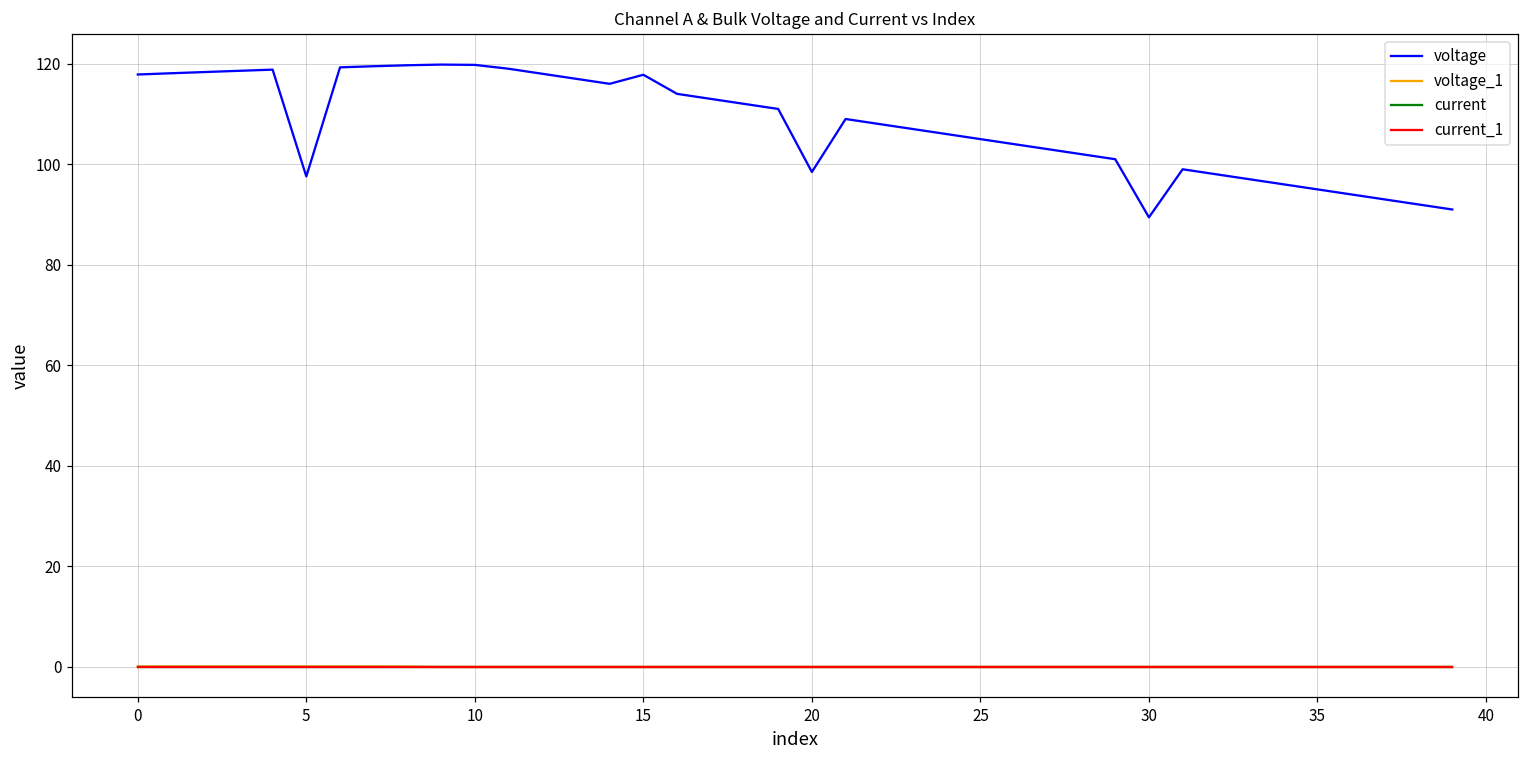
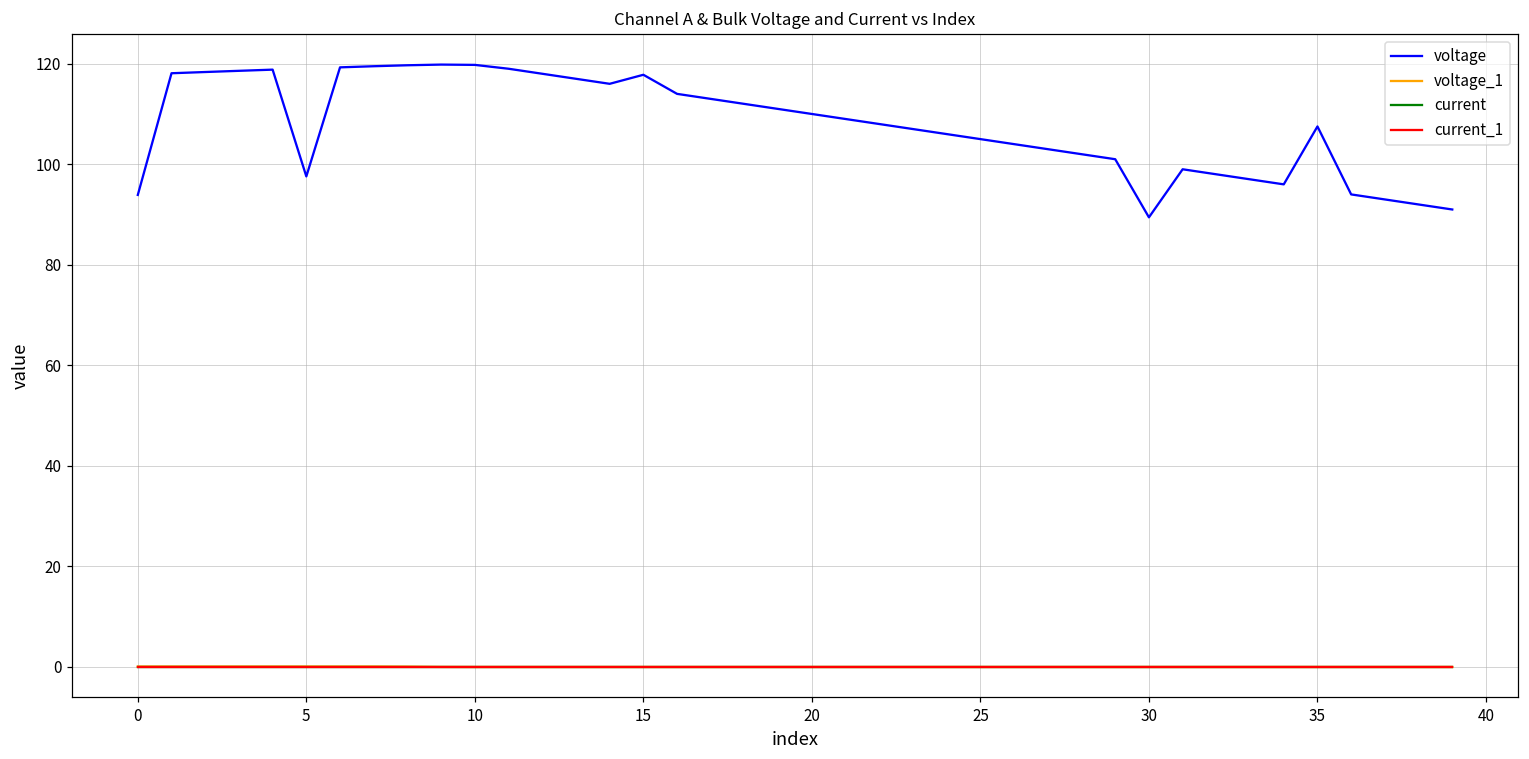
  {
    "voltage": {
-     "0": 118,
+     "0": 94,
      "5": 98,
      "10": 120,
      "15": 118,
-     "20": 98,
+     "20": 110,
      "25": 105,
      "30": 89,
-     "35": 95
+     "35": 108
    },
    "current_1": {
      "0": 0,
      "5": 0,
      "10": 0,
      "15": 0,
      "20": 0,
      "25": 0,
      "30": 0,
      "35": 0
    }
  }
